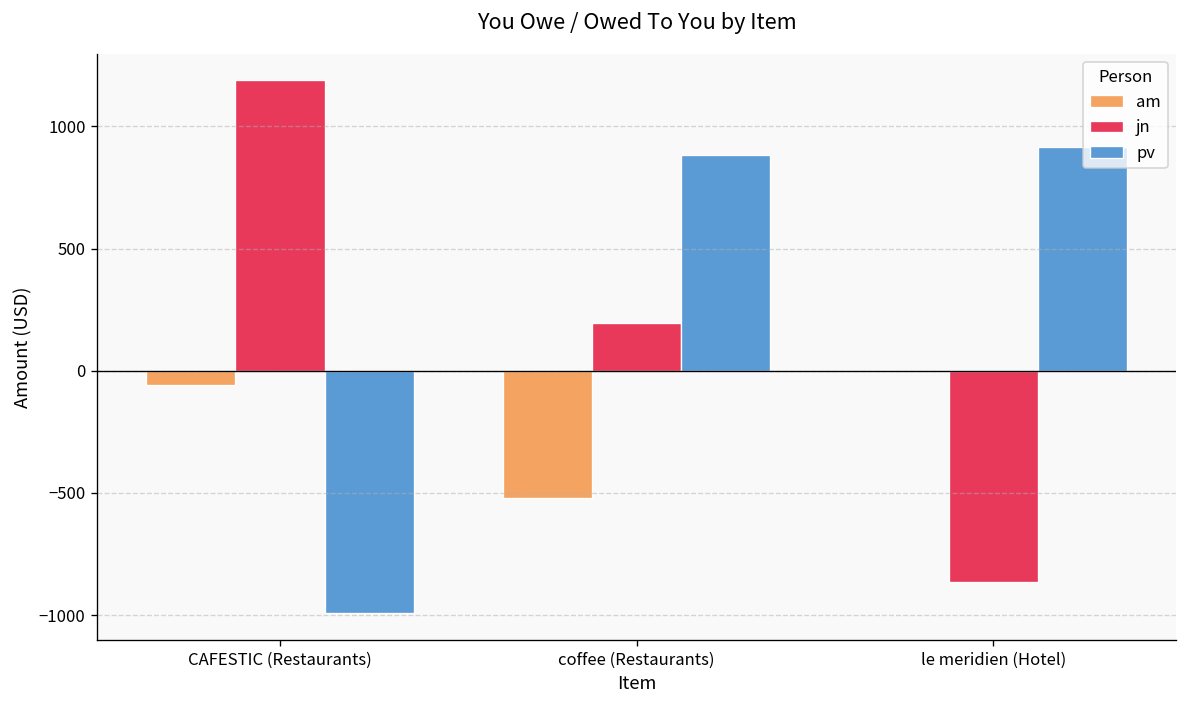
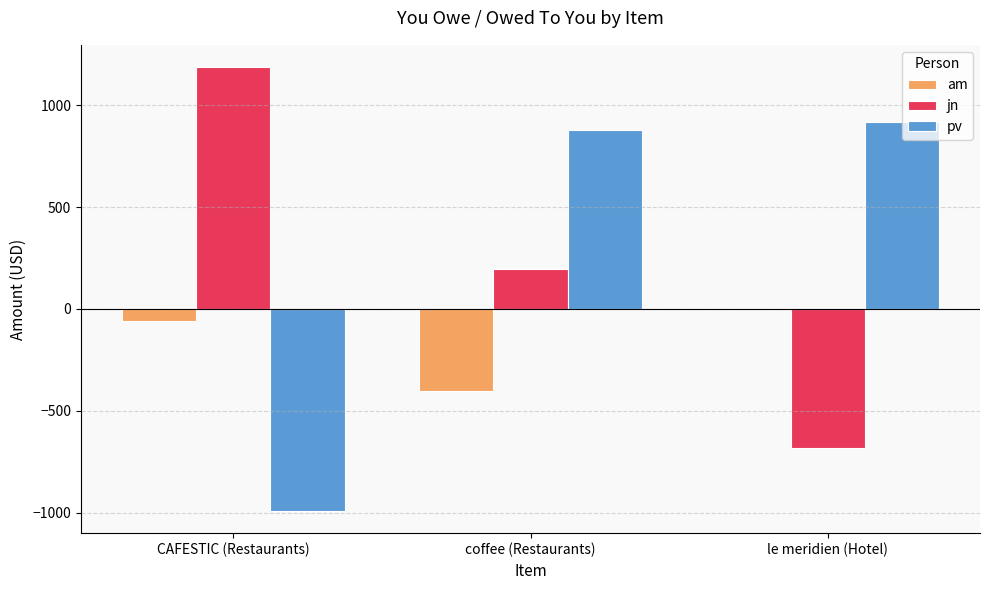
  {
    "am": {
      "CAFESTIC (Restaurants)": -60,
-     "coffee (Restaurants)": -520,
+     "coffee (Restaurants)": -400,
      "le meridien (Hotel)": 0
    },
    "jn": {
      "CAFESTIC (Restaurants)": 1190,
      "coffee (Restaurants)": 190,
-     "le meridien (Hotel)": -860
+     "le meridien (Hotel)": -680
    },
    "pv": {
      "CAFESTIC (Restaurants)": -990,
      "coffee (Restaurants)": 880,
      "le meridien (Hotel)": 920
    }
  }
